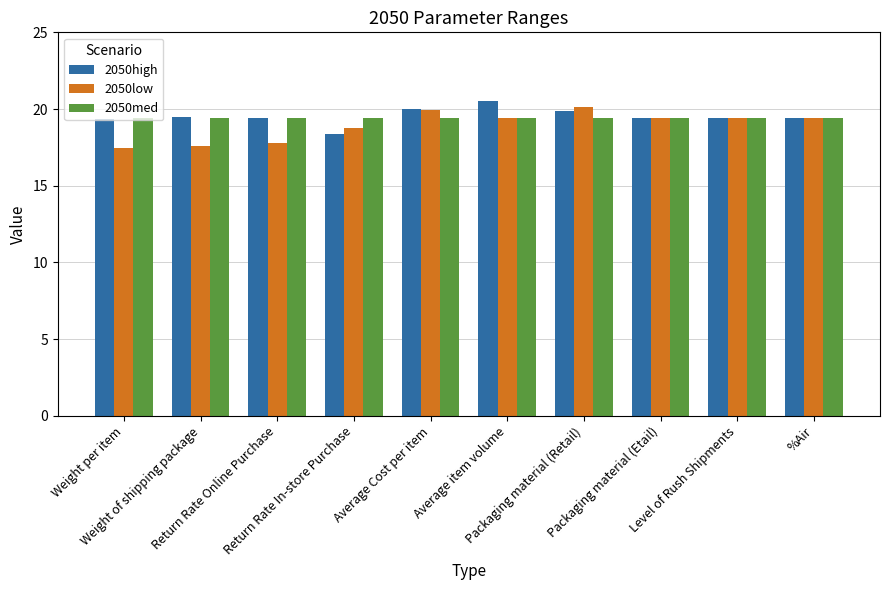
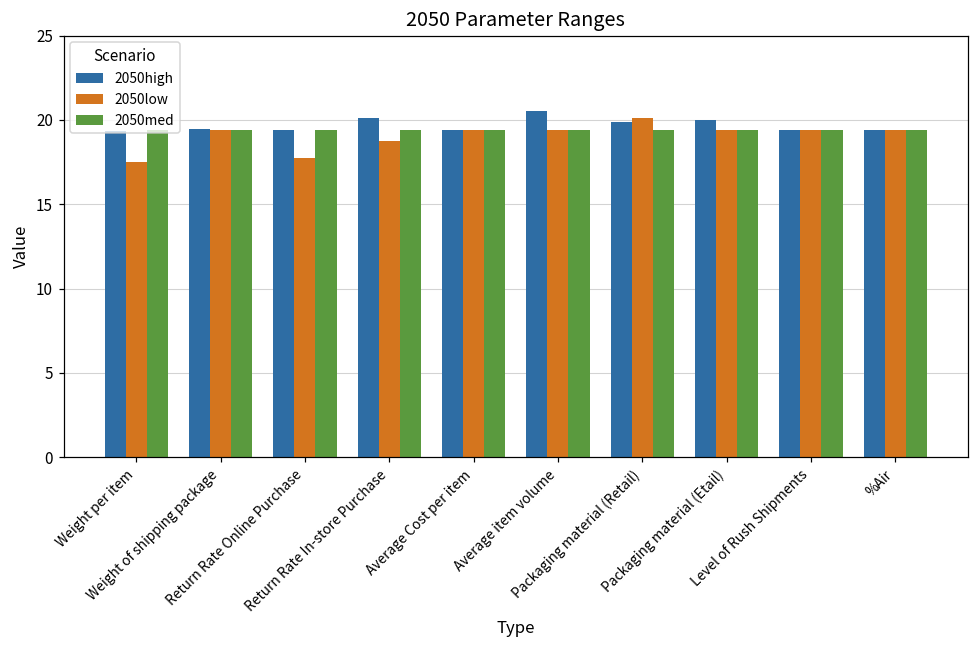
  {
    "2050high": {
      "Weight of shipping package": 19.5,
      "Return Rate Online Purchase": 19.4,
-     "Return Rate In-store Purchase": 18.4,
-     "Average Cost per item": 20.0,
+     "Return Rate In-store Purchase": 20.1,
+     "Average Cost per item": 19.4,
      "Average item volume": 20.5,
      "Packaging material (Retail)": 19.9,
-     "Packaging material (Etail)": 19.4,
+     "Packaging material (Etail)": 20.0,
      "Level of Rush Shipments": 19.4,
      "%Air": 19.4
    },
    "2050low": {
      "Weight per item": 17.5,
-     "Weight of shipping package": 17.6,
+     "Weight of shipping package": 19.4,
      "Return Rate Online Purchase": 17.8,
      "Return Rate In-store Purchase": 18.7,
-     "Average Cost per item": 19.9,
+     "Average Cost per item": 19.4,
      "Average item volume": 19.4,
      "Packaging material (Retail)": 20.1,
      "Packaging material (Etail)": 19.4,
      "Level of Rush Shipments": 19.4,
      "%Air": 19.4
    },
    "2050med": {
      "Weight of shipping package": 19.4,
      "Return Rate Online Purchase": 19.4,
      "Return Rate In-store Purchase": 19.4,
      "Average Cost per item": 19.4,
      "Average item volume": 19.4,
      "Packaging material (Retail)": 19.4,
      "Packaging material (Etail)": 19.4,
      "Level of Rush Shipments": 19.4,
      "%Air": 19.4
    }
  }
